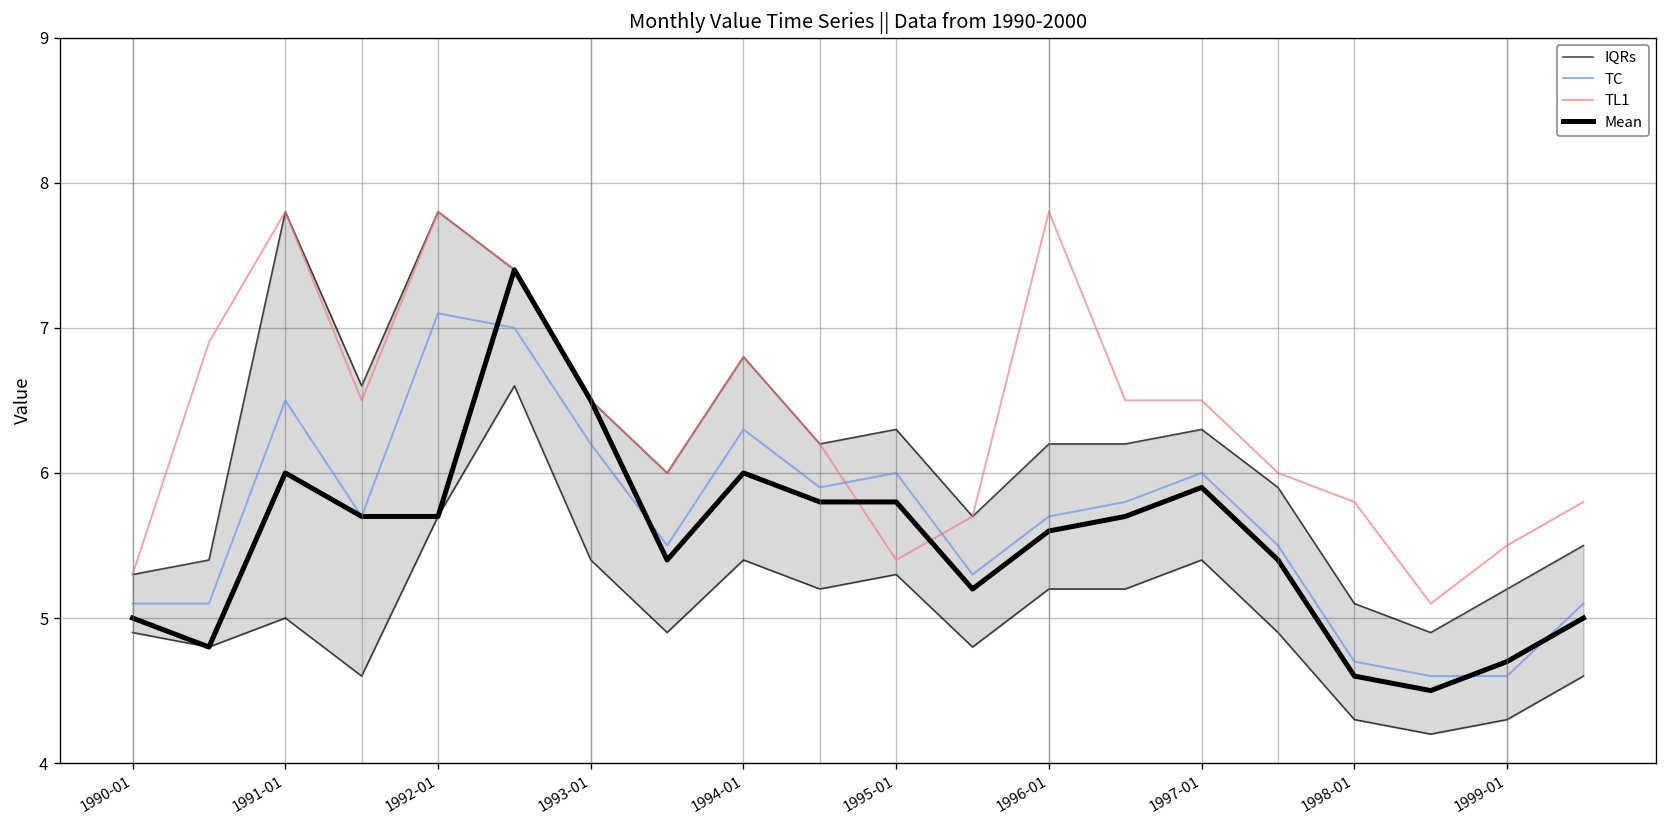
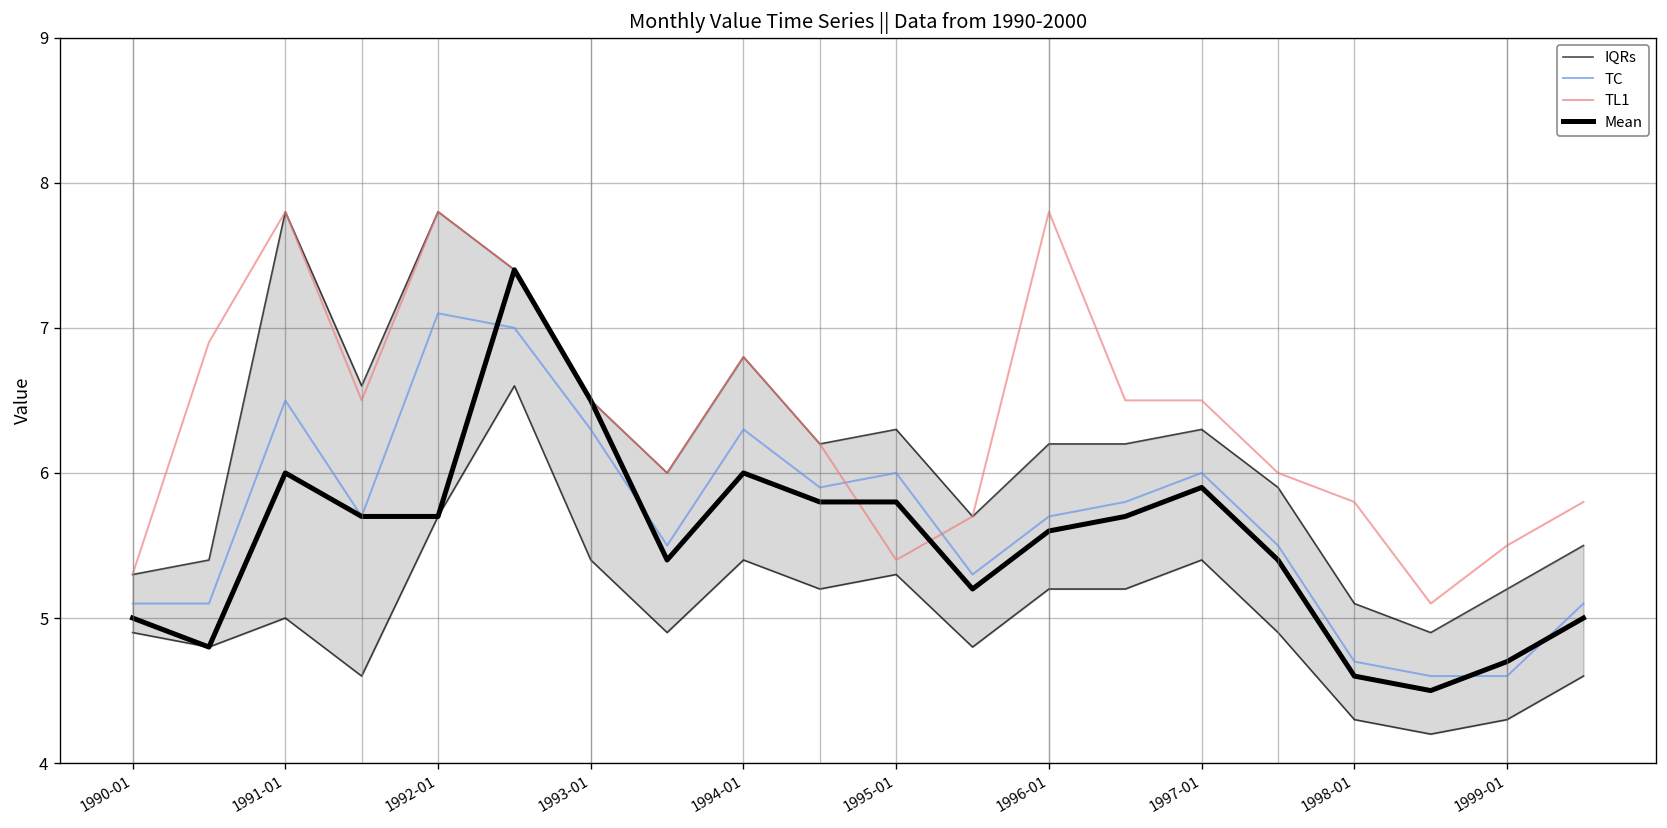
  {
    "TC": {
      "1990-01": 5.1,
      "1991-01": 6.5,
      "1992-01": 7.1,
-     "1993-01": 6.2,
+     "1993-01": 6.3,
      "1994-01": 6.3,
      "1995-01": 6.0,
      "1996-01": 5.7,
      "1997-01": 6.0,
      "1998-01": 4.7,
      "1999-01": 4.6
    },
    "TL1": {
      "1995-01": 5.4,
      "1996-01": 7.8,
      "1997-01": 6.5,
      "1998-01": 5.8,
      "1999-01": 5.5
    }
  }
